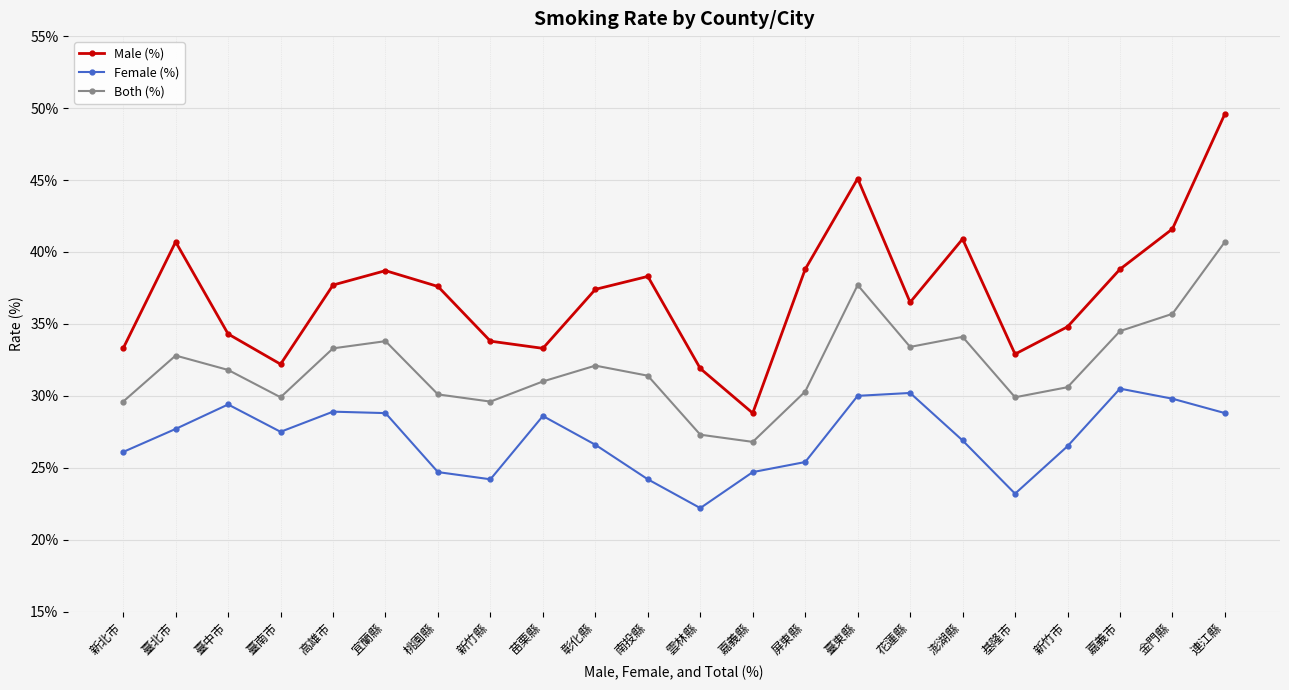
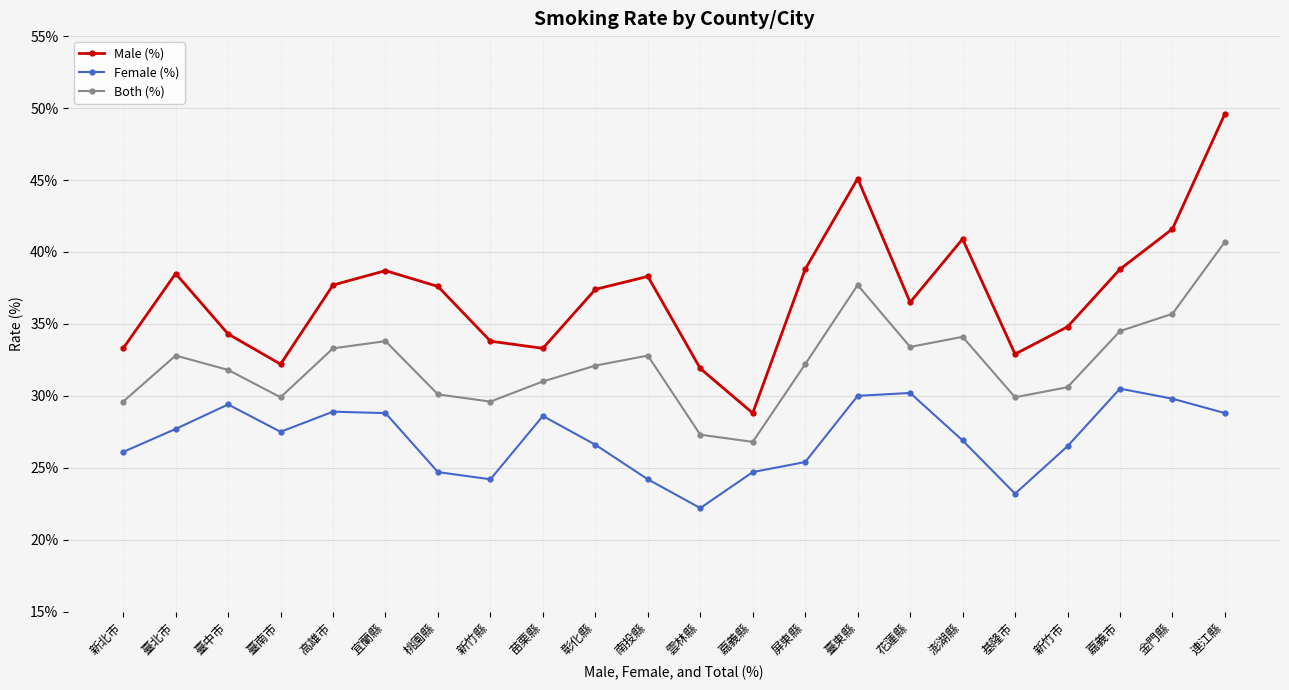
  {
    "Male (%)": {
      "新北市": "33.3%",
-     "臺北市": "40.7%",
+     "臺北市": "38.5%",
      "臺中市": "34.3%",
      "臺南市": "32.2%",
      "高雄市": "37.7%",
      "宜蘭縣": "38.7%",
      "桃園縣": "37.6%",
      "新竹縣": "33.8%",
      "苗栗縣": "33.3%",
      "彰化縣": "37.4%",
      "南投縣": "38.3%",
      "雲林縣": "31.9%",
      "嘉義縣": "28.8%",
      "屏東縣": "38.8%",
      "臺東縣": "45.1%",
      "花蓮縣": "36.5%",
      "澎湖縣": "40.9%",
      "基隆市": "32.9%",
      "新竹市": "34.8%",
      "嘉義市": "38.8%",
      "金門縣": "41.6%",
      "連江縣": "49.6%"
    },
    "Female (%)": {
      "新北市": "26.1%",
      "臺北市": "27.7%",
      "臺中市": "29.4%",
      "臺南市": "27.5%",
      "高雄市": "28.9%",
      "宜蘭縣": "28.8%",
      "桃園縣": "24.7%",
      "新竹縣": "24.2%",
      "苗栗縣": "28.6%",
      "彰化縣": "26.6%",
      "南投縣": "24.2%",
      "雲林縣": "22.2%",
      "嘉義縣": "24.7%",
      "屏東縣": "25.4%",
      "臺東縣": "30.0%",
      "花蓮縣": "30.2%",
      "澎湖縣": "26.9%",
      "基隆市": "23.2%",
      "新竹市": "26.5%",
      "嘉義市": "30.5%",
      "金門縣": "29.8%",
      "連江縣": "28.8%"
    },
    "Both (%)": {
      "新北市": "29.6%",
      "臺北市": "32.8%",
      "臺中市": "31.8%",
      "臺南市": "29.9%",
      "高雄市": "33.3%",
      "宜蘭縣": "33.8%",
      "桃園縣": "30.1%",
      "新竹縣": "29.6%",
      "苗栗縣": "31.0%",
      "彰化縣": "32.1%",
-     "南投縣": "31.4%",
+     "南投縣": "32.8%",
      "雲林縣": "27.3%",
      "嘉義縣": "26.8%",
-     "屏東縣": "30.3%",
+     "屏東縣": "32.2%",
      "臺東縣": "37.7%",
      "花蓮縣": "33.4%",
      "澎湖縣": "34.1%",
      "基隆市": "29.9%",
      "新竹市": "30.6%",
      "嘉義市": "34.5%",
      "金門縣": "35.7%",
      "連江縣": "40.7%"
    }
  }
